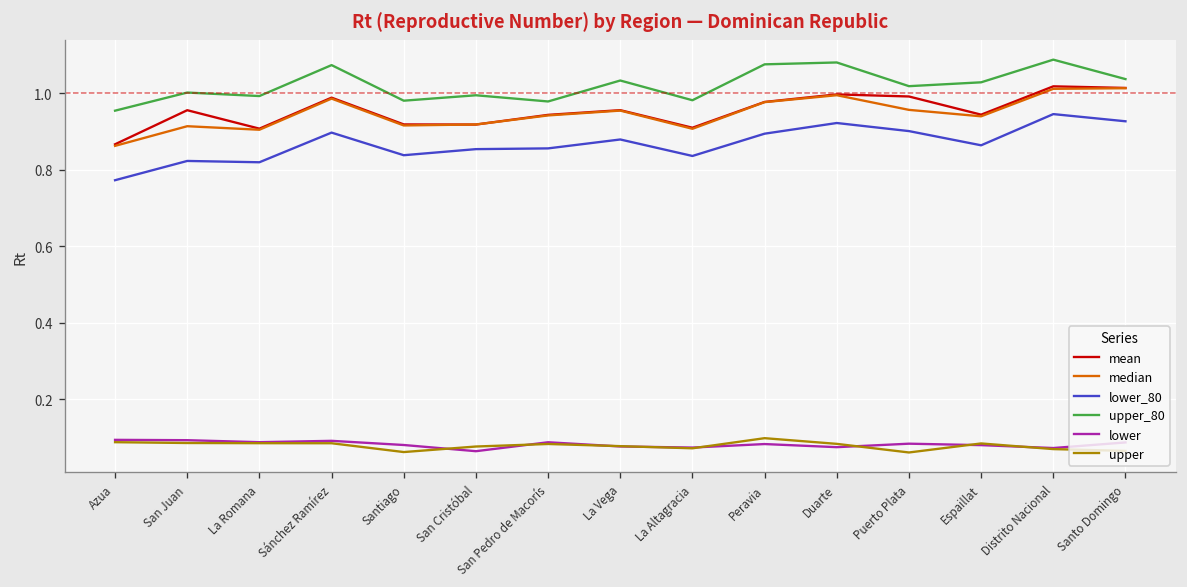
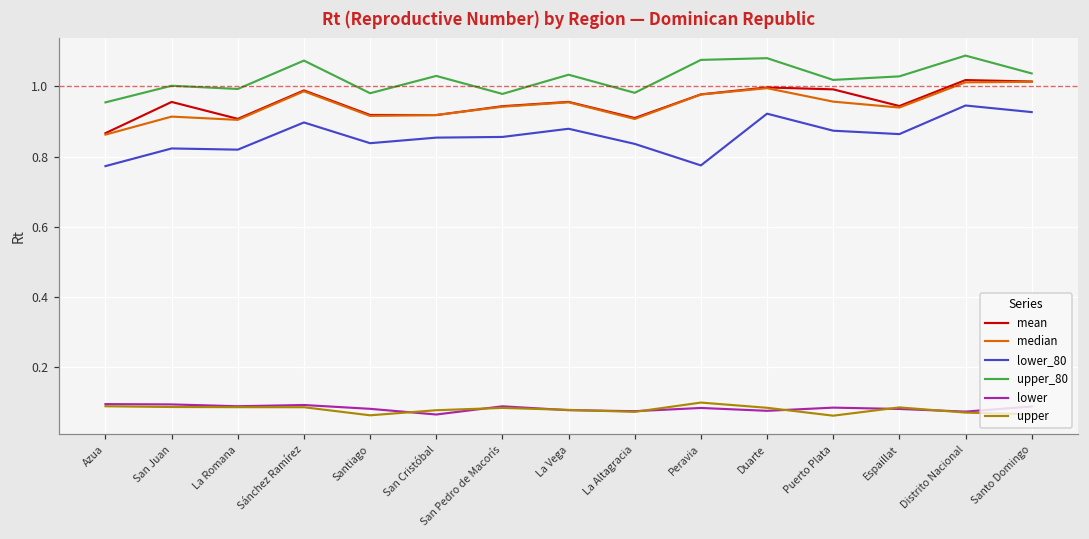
  {
    "mean": {
      "San Juan": 0.96,
      "Puerto Plata": 0.99
    },
    "median": {
      "San Juan": 0.91,
      "Puerto Plata": 0.96
    },
    "lower_80": {
      "Azua": 0.77,
      "San Juan": 0.82,
      "La Romana": 0.82,
      "Sánchez Ramírez": 0.90,
      "Santiago": 0.84,
      "San Cristóbal": 0.85,
      "San Pedro de Macorís": 0.86,
      "La Vega": 0.88,
      "La Altagracia": 0.84,
-     "Peravia": 0.89,
+     "Peravia": 0.77,
      "Duarte": 0.92,
-     "Puerto Plata": 0.90,
+     "Puerto Plata": 0.87,
      "Espaillat": 0.86,
      "Distrito Nacional": 0.95,
      "Santo Domingo": 0.93
    },
    "upper_80": {
      "Azua": 0.95,
      "San Juan": 1.00,
      "La Romana": 0.99,
      "Sánchez Ramírez": 1.07,
      "Santiago": 0.98,
-     "San Cristóbal": 0.99,
+     "San Cristóbal": 1.03,
      "San Pedro de Macorís": 0.98,
      "La Vega": 1.03,
      "La Altagracia": 0.98,
      "Peravia": 1.08,
      "Duarte": 1.08,
      "Puerto Plata": 1.02,
      "Espaillat": 1.03,
      "Distrito Nacional": 1.09,
      "Santo Domingo": 1.04
    },
    "lower": {
      "Santiago": 0.08,
      "San Cristóbal": 0.06,
      "Peravia": 0.08,
      "Duarte": 0.07,
      "Puerto Plata": 0.08
    },
    "upper": {
      "Santiago": 0.06,
      "San Cristóbal": 0.08,
      "Peravia": 0.10,
      "Duarte": 0.08,
      "Puerto Plata": 0.06
    }
  }
